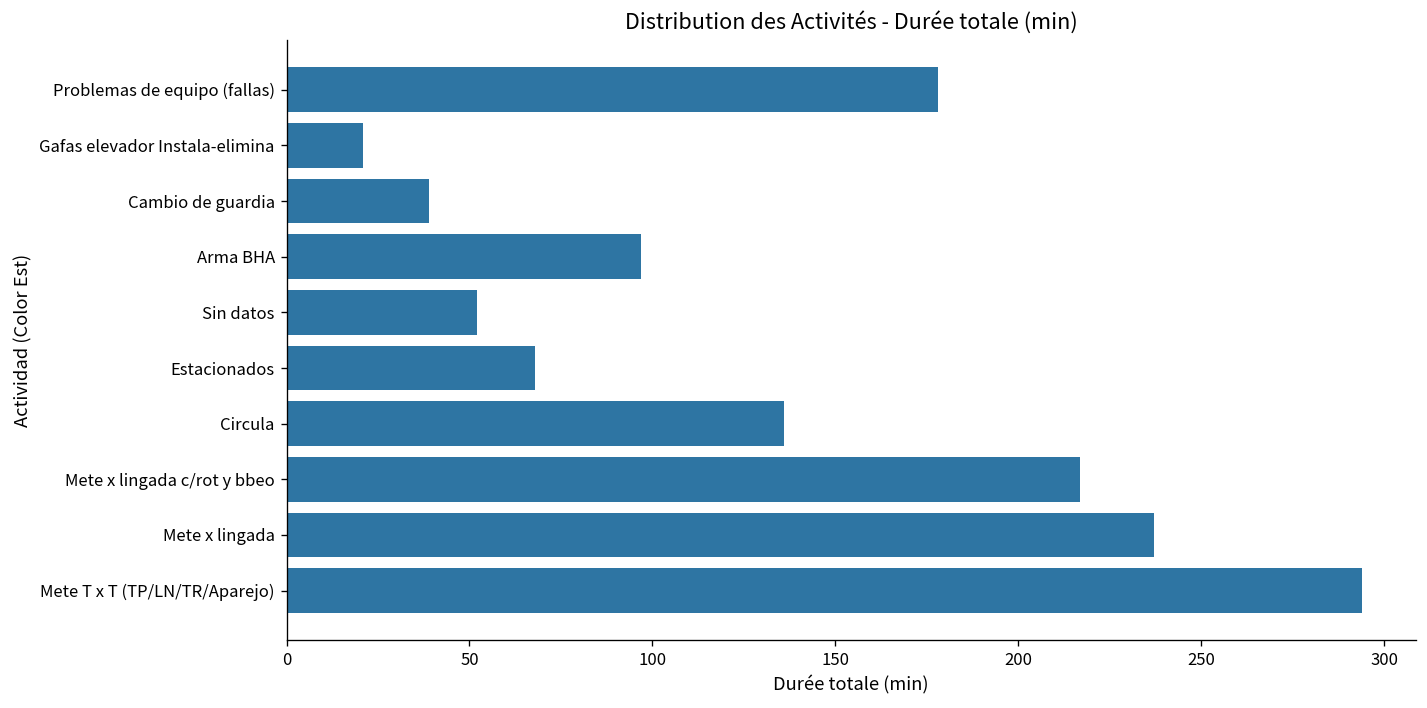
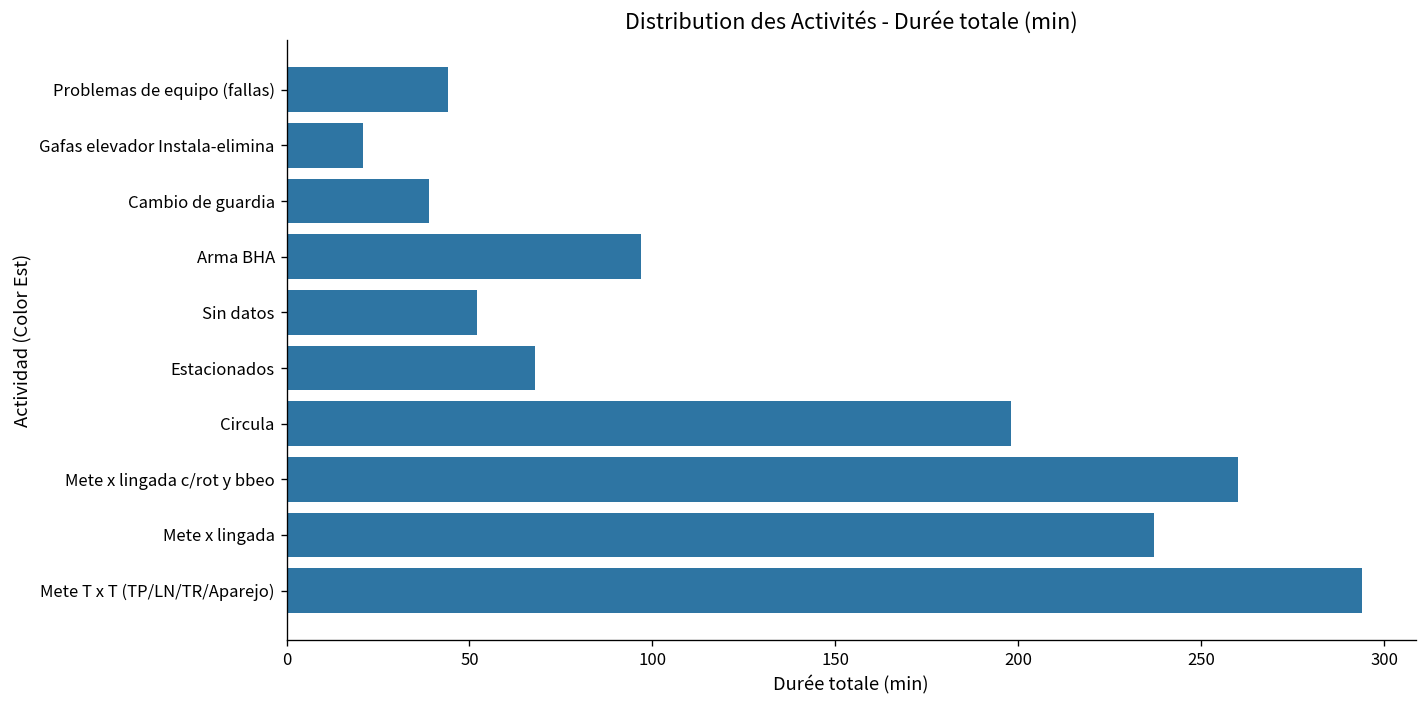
  {
-   "Problemas de equipo (fallas)": 178,
+   "Problemas de equipo (fallas)": 44,
    "Gafas elevador Instala-elimina": 21,
    "Cambio de guardia": 39,
    "Arma BHA": 97,
    "Sin datos": 52,
    "Estacionados": 68,
-   "Circula": 136,
-   "Mete x lingada c/rot y bbeo": 217,
+   "Circula": 198,
+   "Mete x lingada c/rot y bbeo": 260,
    "Mete x lingada": 237,
    "Mete T x T (TP/LN/TR/Aparejo)": 294
  }
